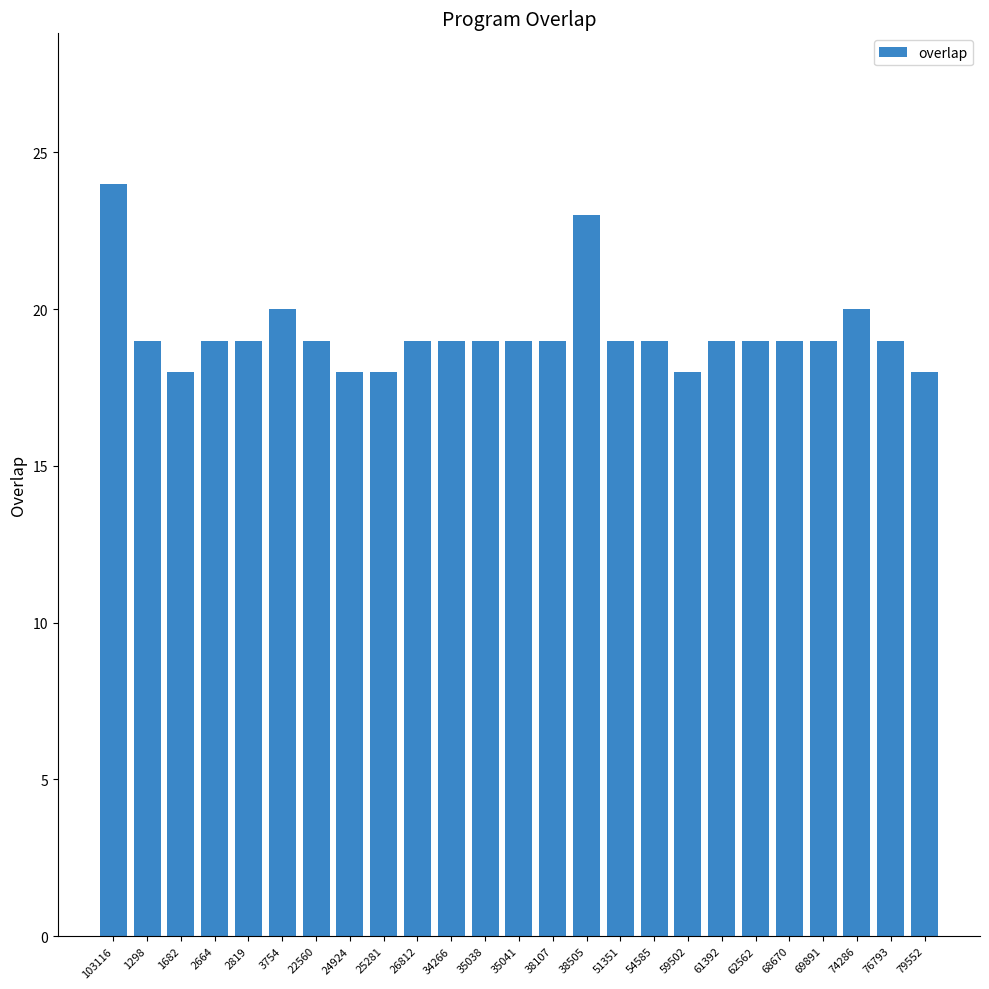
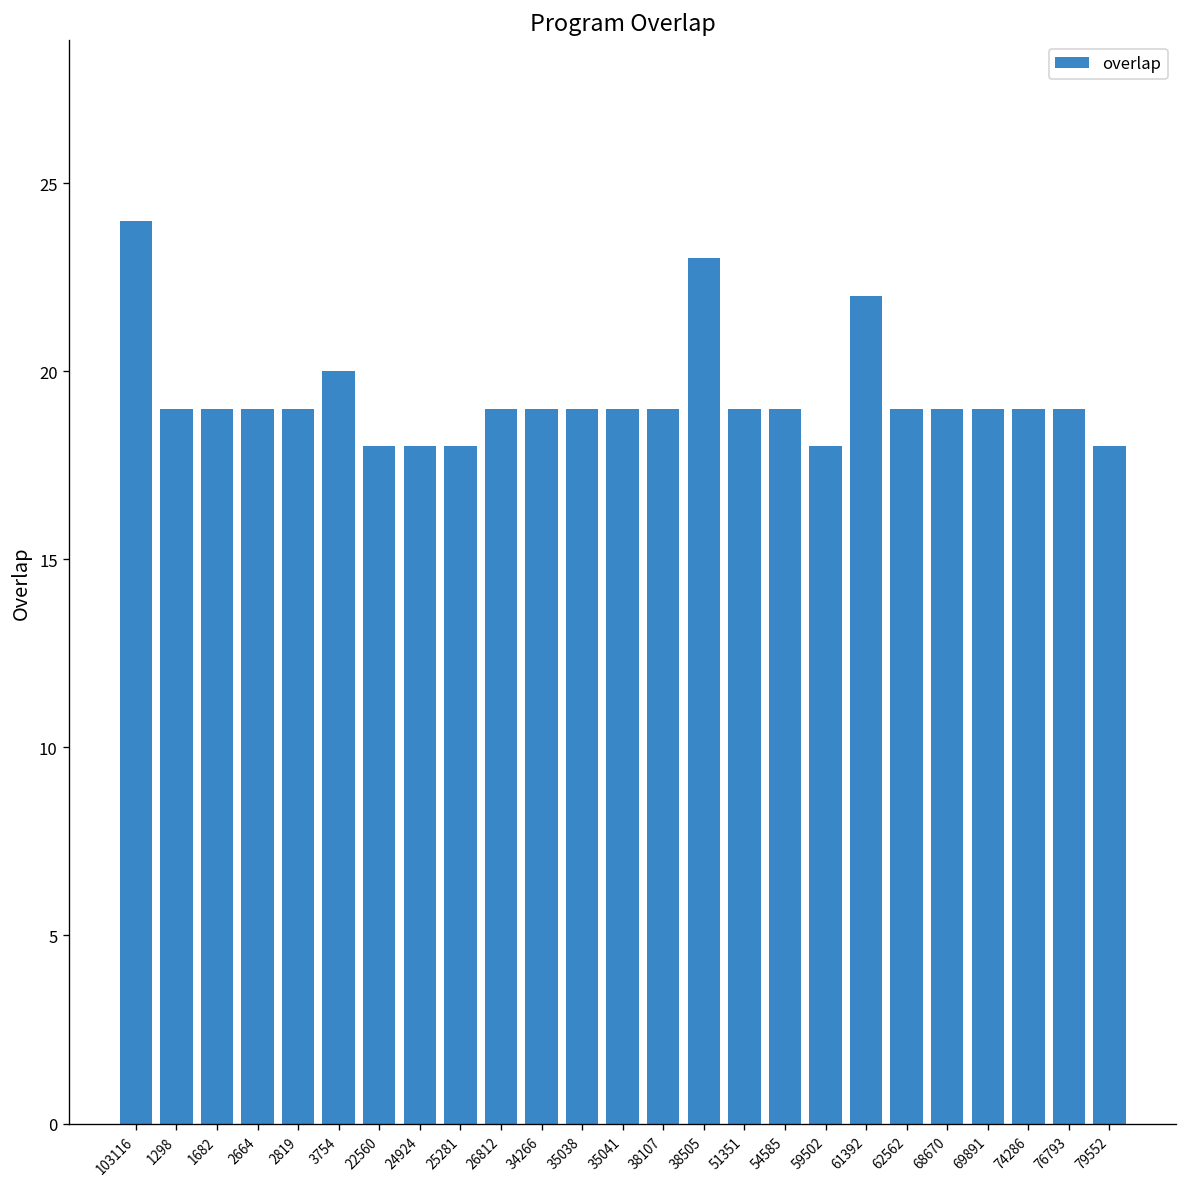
  {
    "103116": 24,
    "1298": 19,
-   "1682": 18,
+   "1682": 19,
    "2664": 19,
    "2819": 19,
    "3754": 20,
-   "22560": 19,
+   "22560": 18,
    "24924": 18,
    "25281": 18,
    "26812": 19,
    "34266": 19,
    "35038": 19,
    "35041": 19,
    "38107": 19,
    "38505": 23,
    "51351": 19,
    "54585": 19,
    "59502": 18,
-   "61392": 19,
+   "61392": 22,
    "62562": 19,
    "68670": 19,
    "69891": 19,
-   "74286": 20,
+   "74286": 19,
    "76793": 19,
    "79552": 18
  }
